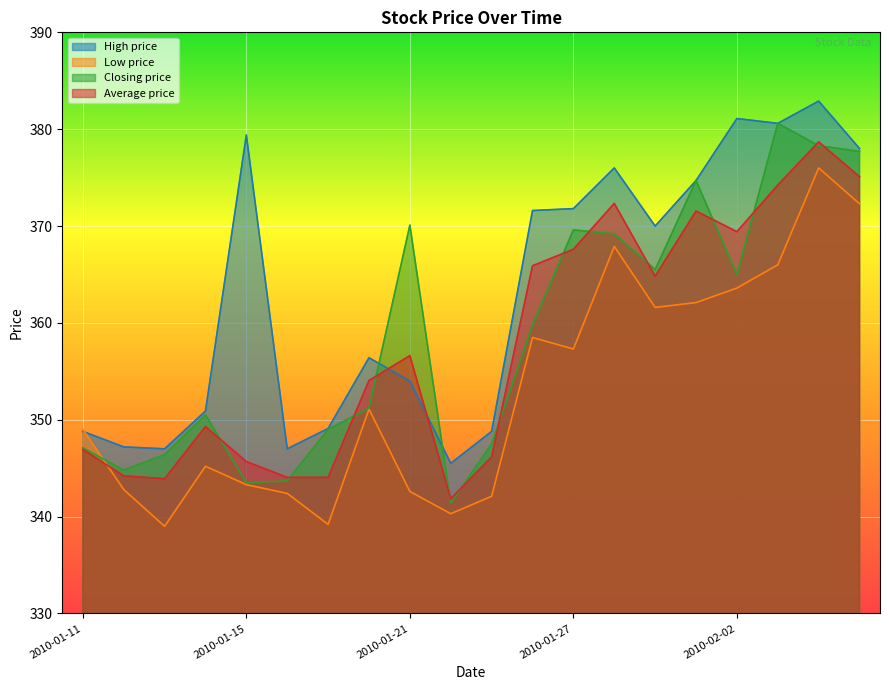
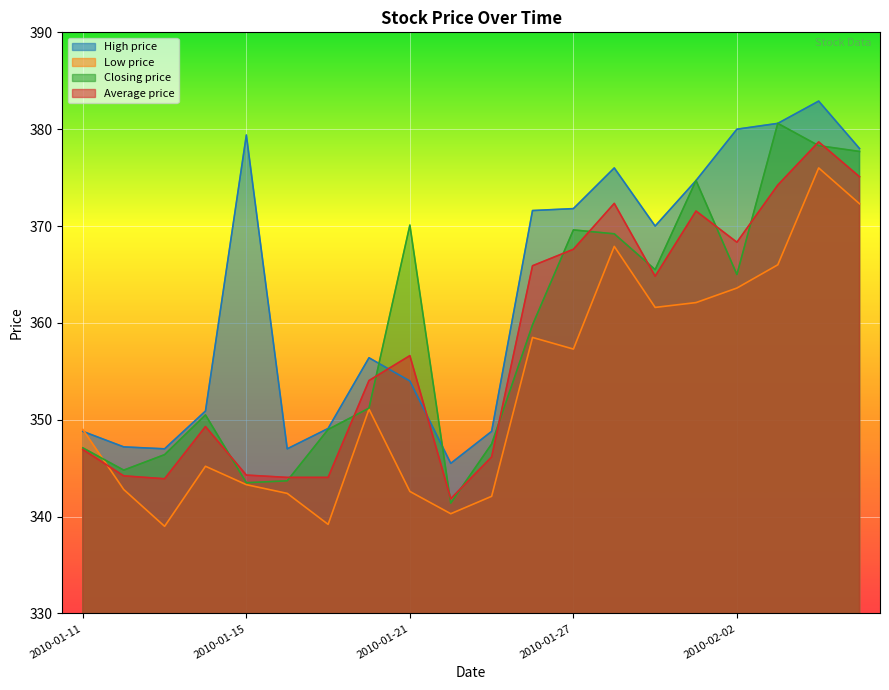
  {
    "High price": {
      "2010-01-15": 379,
      "2010-01-21": 354,
      "2010-01-27": 372,
-     "2010-02-02": 381
+     "2010-02-02": 380
    },
    "Low price": {
      "2010-01-21": 343,
      "2010-01-27": 357,
      "2010-02-02": 364
    },
    "Closing price": {
      "2010-01-21": 370,
      "2010-01-27": 370,
      "2010-02-02": 365
    },
    "Average price": {
-     "2010-01-15": 346,
+     "2010-01-15": 344,
      "2010-01-21": 357,
      "2010-01-27": 368,
-     "2010-02-02": 369
+     "2010-02-02": 368
    }
  }
